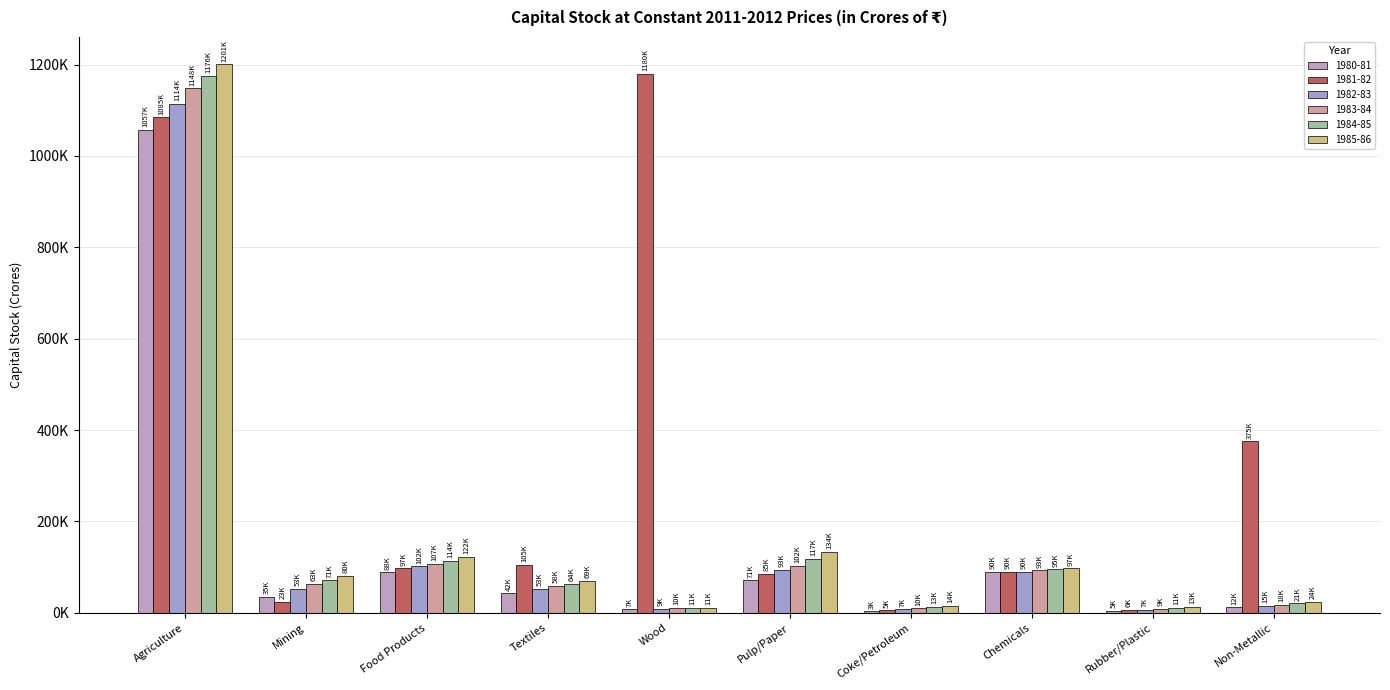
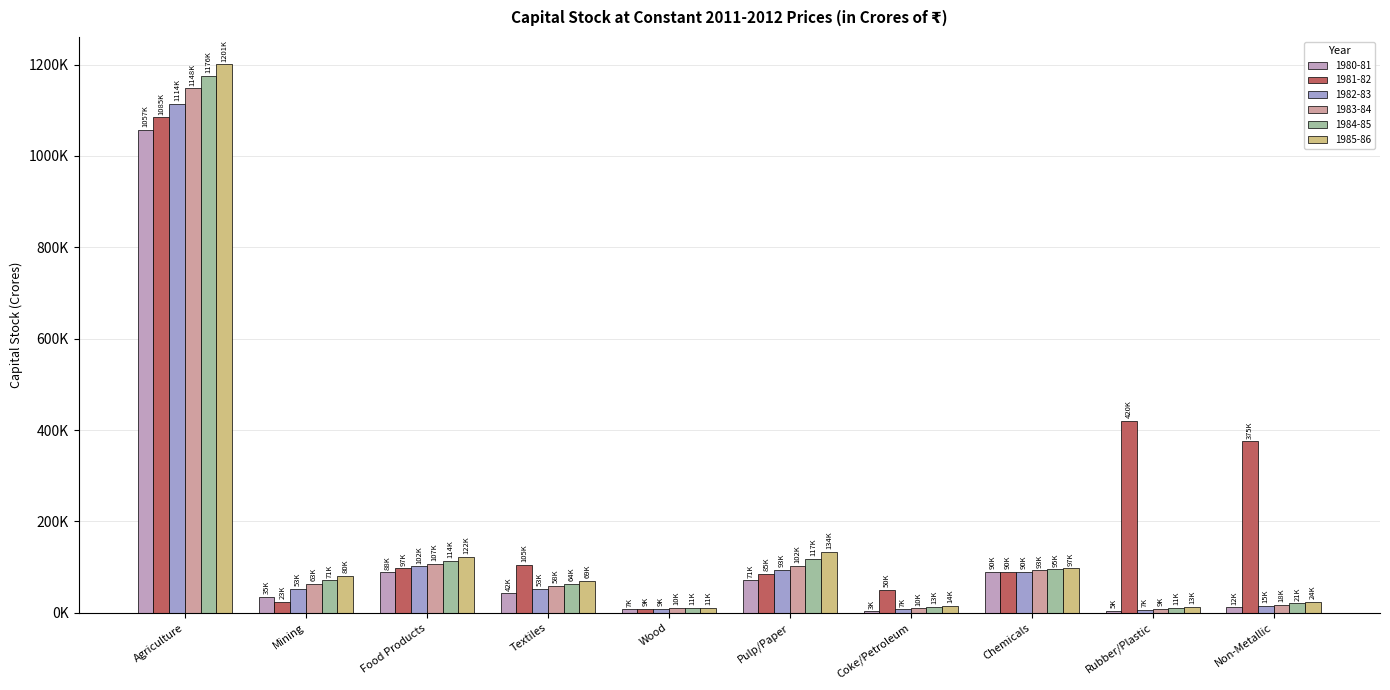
  {
    "1981-82": {
      "Agriculture": "1085K",
      "Mining": "23K",
      "Food Products": "97K",
      "Textiles": "105K",
-     "Wood": "1180K",
+     "Wood": "9K",
      "Pulp/Paper": "85K",
-     "Coke/Petroleum": "5K",
+     "Coke/Petroleum": "50K",
      "Chemicals": "90K",
-     "Rubber/Plastic": "6K",
+     "Rubber/Plastic": "420K",
      "Non-Metallic": "375K"
    }
  }
